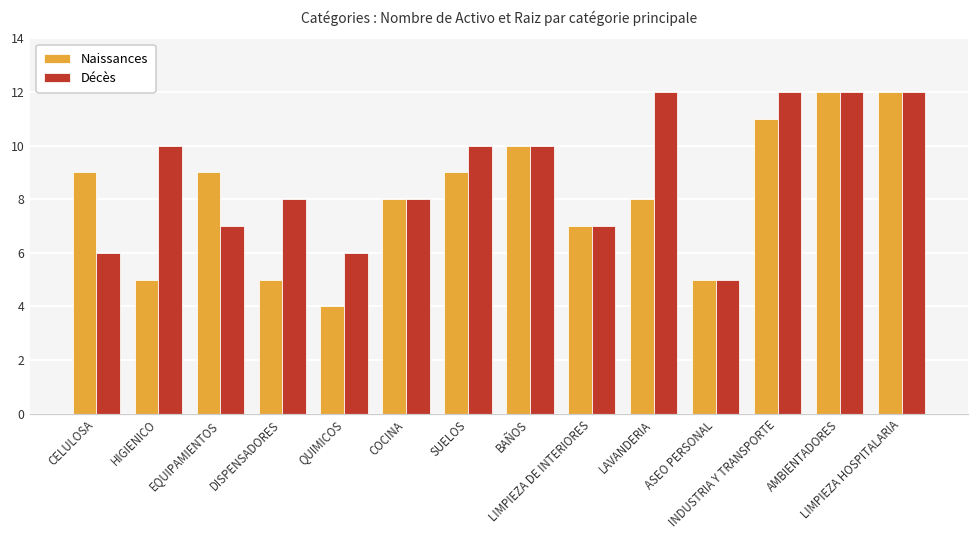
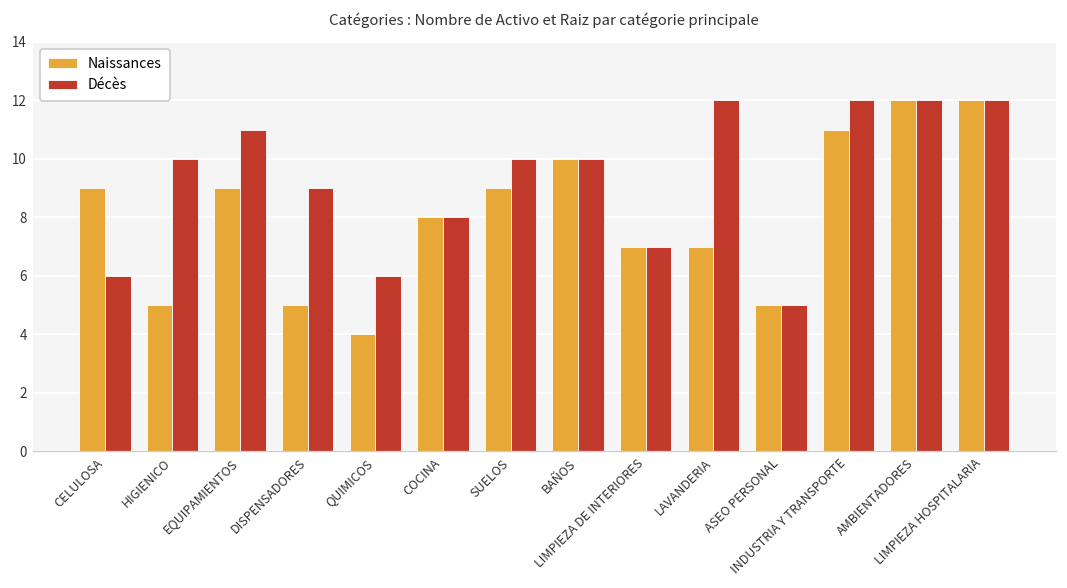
  {
    "Naissances": {
      "CELULOSA": 9,
      "HIGIENICO": 5,
      "EQUIPAMIENTOS": 9,
      "DISPENSADORES": 5,
      "QUIMICOS": 4,
      "COCINA": 8,
      "SUELOS": 9,
      "BAÑOS": 10,
      "LIMPIEZA DE INTERIORES": 7,
-     "LAVANDERIA": 8,
+     "LAVANDERIA": 7,
      "ASEO PERSONAL": 5,
      "INDUSTRIA Y TRANSPORTE": 11,
      "AMBIENTADORES": 12,
      "LIMPIEZA HOSPITALARIA": 12
    },
    "Décès": {
      "CELULOSA": 6,
      "HIGIENICO": 10,
-     "EQUIPAMIENTOS": 7,
-     "DISPENSADORES": 8,
+     "EQUIPAMIENTOS": 11,
+     "DISPENSADORES": 9,
      "QUIMICOS": 6,
      "COCINA": 8,
      "SUELOS": 10,
      "BAÑOS": 10,
      "LIMPIEZA DE INTERIORES": 7,
      "LAVANDERIA": 12,
      "ASEO PERSONAL": 5,
      "INDUSTRIA Y TRANSPORTE": 12,
      "AMBIENTADORES": 12,
      "LIMPIEZA HOSPITALARIA": 12
    }
  }
